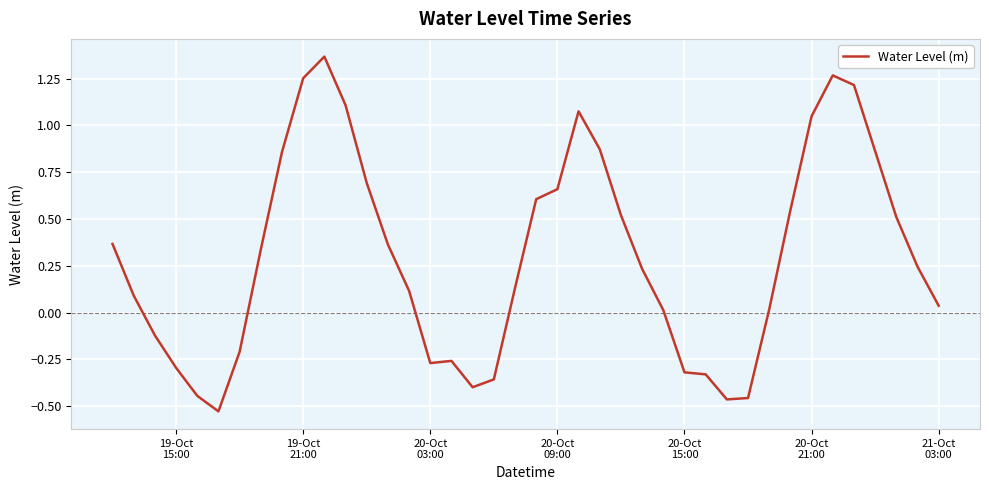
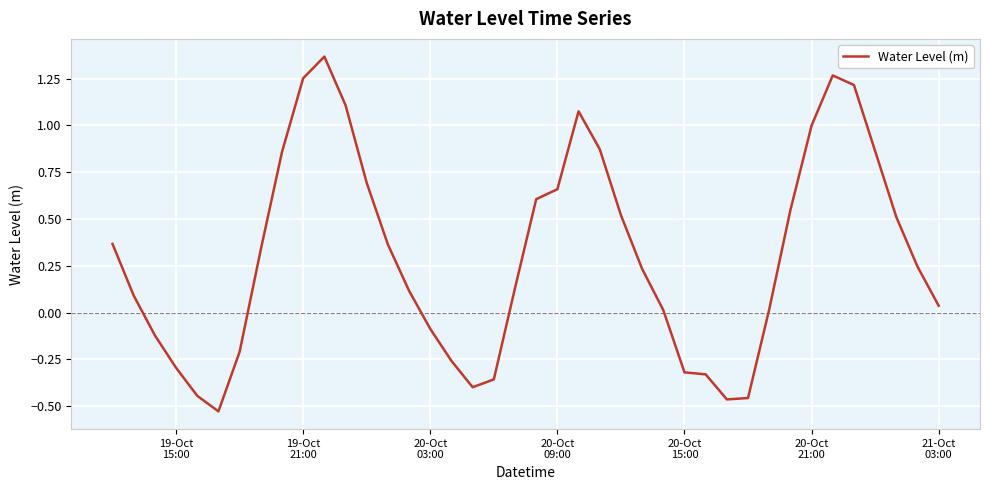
  {
    "19-Oct 15:00": -0.29,
    "19-Oct 21:00": 1.25,
-   "20-Oct 03:00": -0.27,
+   "20-Oct 03:00": -0.09,
    "20-Oct 09:00": 0.66,
    "20-Oct 15:00": -0.32,
-   "20-Oct 21:00": 1.05,
+   "20-Oct 21:00": 1.00,
    "21-Oct 03:00": 0.04
  }
